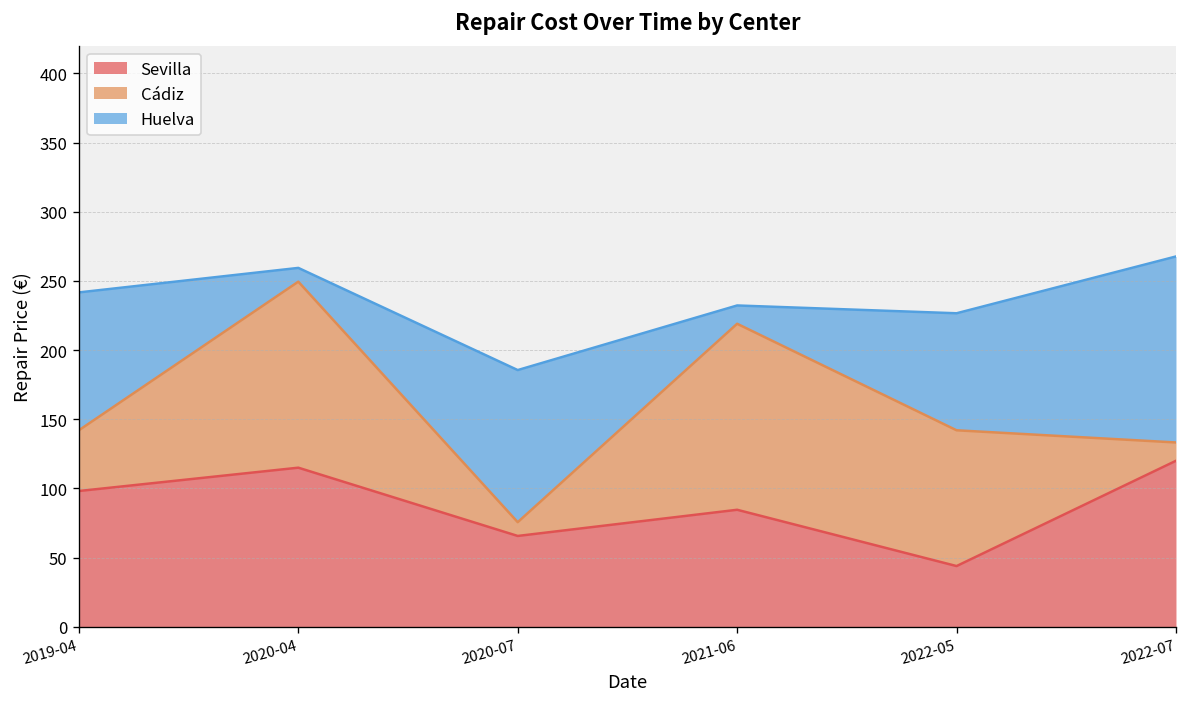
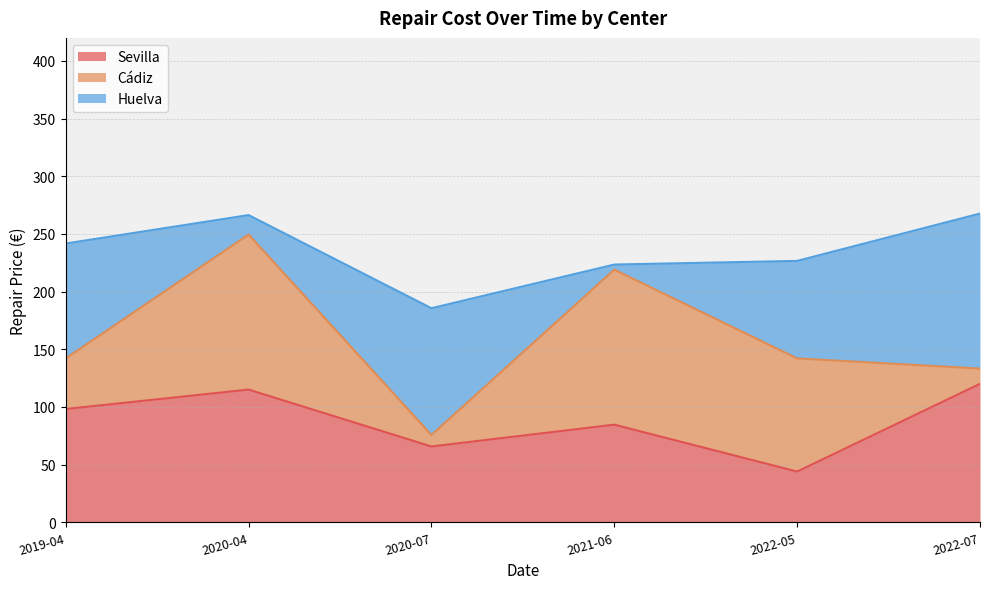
  {
    "Huelva": {
      "2019-04": 100,
-     "2020-04": 10,
+     "2020-04": 17,
      "2020-07": 110,
-     "2021-06": 13,
+     "2021-06": 4,
      "2022-05": 85,
      "2022-07": 134
    }
  }
